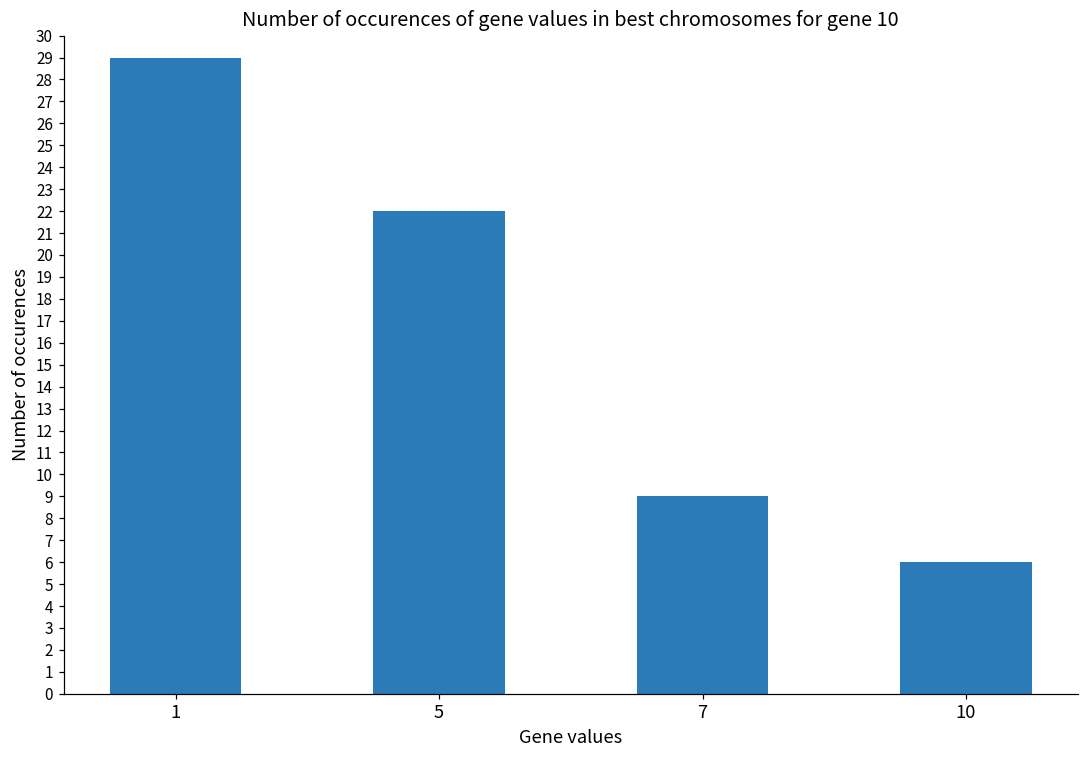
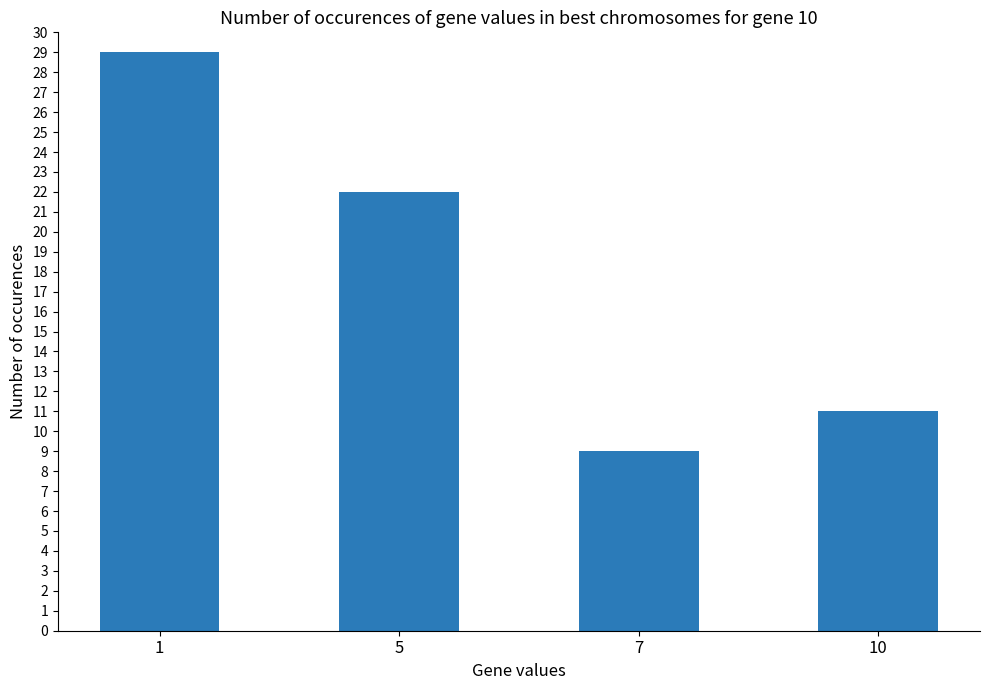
  {
    "1": 29,
    "5": 22,
    "7": 9,
-   "10": 6
+   "10": 11
  }
